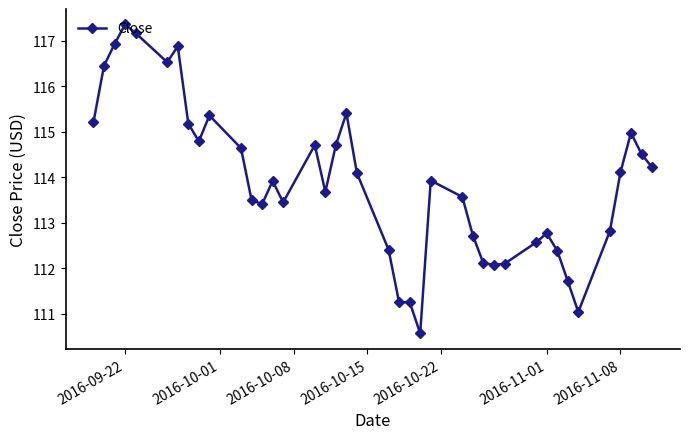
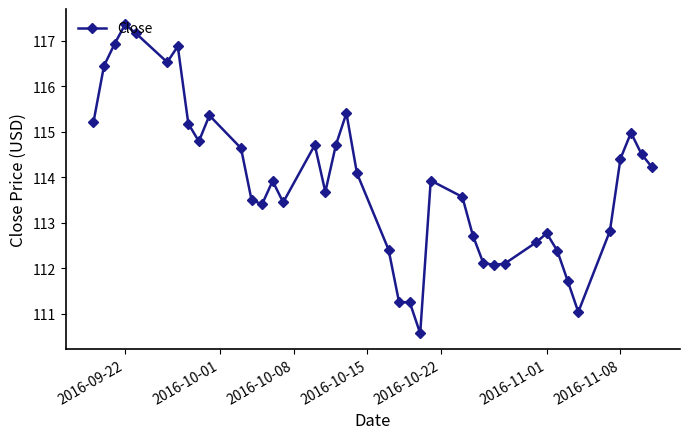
  {
    "2016-09-22": 117.4,
    "2016-11-01": 112.8,
-   "2016-11-08": 114.1
+   "2016-11-08": 114.4
  }
